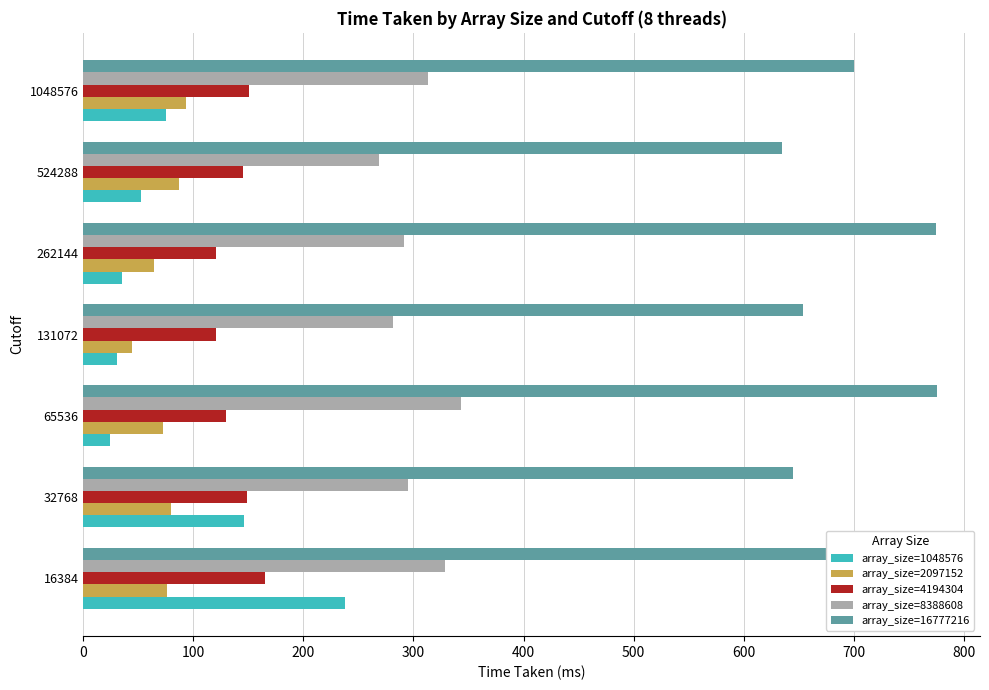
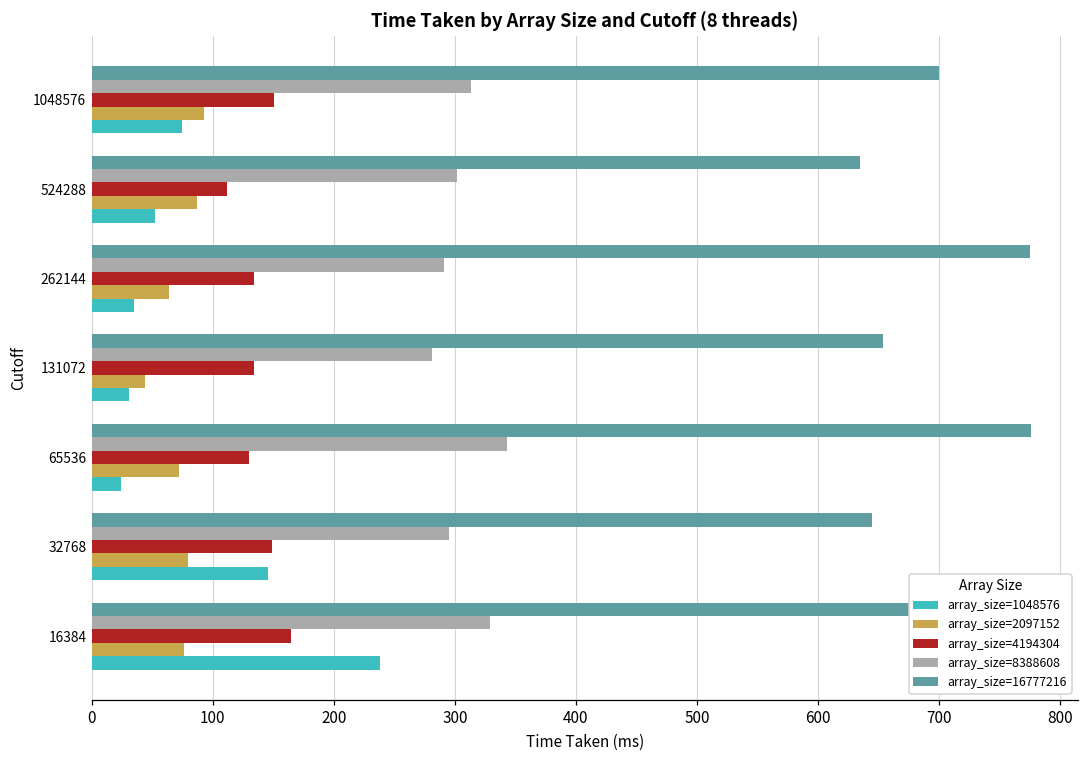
  {
    "array_size=2097152": {
      "1048576": 93,
      "524288": 87,
      "262144": 64,
      "131072": 44,
      "65536": 72,
      "32768": 80,
      "16384": 76
    },
    "array_size=4194304": {
      "1048576": 151,
-     "524288": 145,
-     "262144": 121,
-     "131072": 121,
+     "524288": 112,
+     "262144": 134,
+     "131072": 134,
      "65536": 130,
      "32768": 149,
      "16384": 165
    },
    "array_size=8388608": {
      "1048576": 313,
-     "524288": 269,
+     "524288": 302,
      "262144": 291,
      "131072": 281,
      "65536": 343,
      "32768": 295,
      "16384": 329
    }
  }
